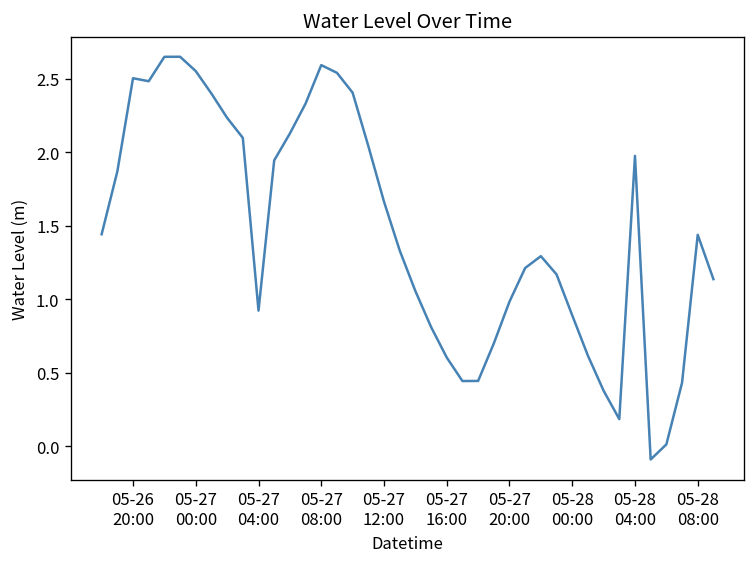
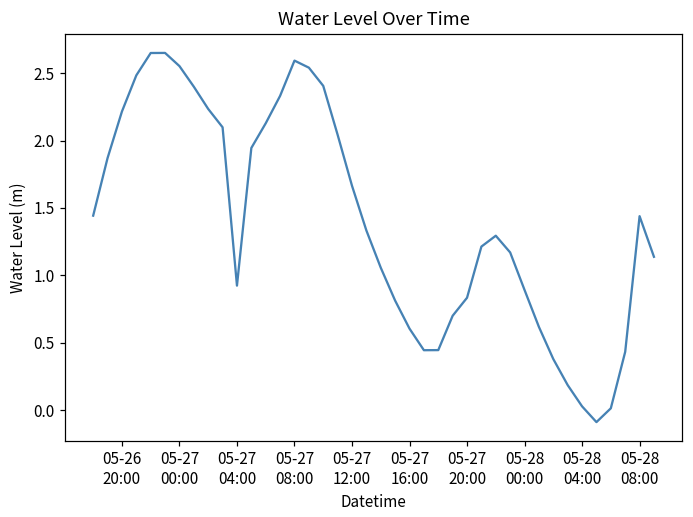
  {
-   "05-26 20:00": 2.50,
+   "05-26 20:00": 2.22,
    "05-27 00:00": 2.55,
    "05-27 04:00": 0.92,
    "05-27 08:00": 2.59,
    "05-27 12:00": 1.66,
    "05-27 16:00": 0.60,
-   "05-27 20:00": 0.98,
+   "05-27 20:00": 0.83,
    "05-28 00:00": 0.89,
-   "05-28 04:00": 1.98,
+   "05-28 04:00": 0.03,
    "05-28 08:00": 1.44
  }
